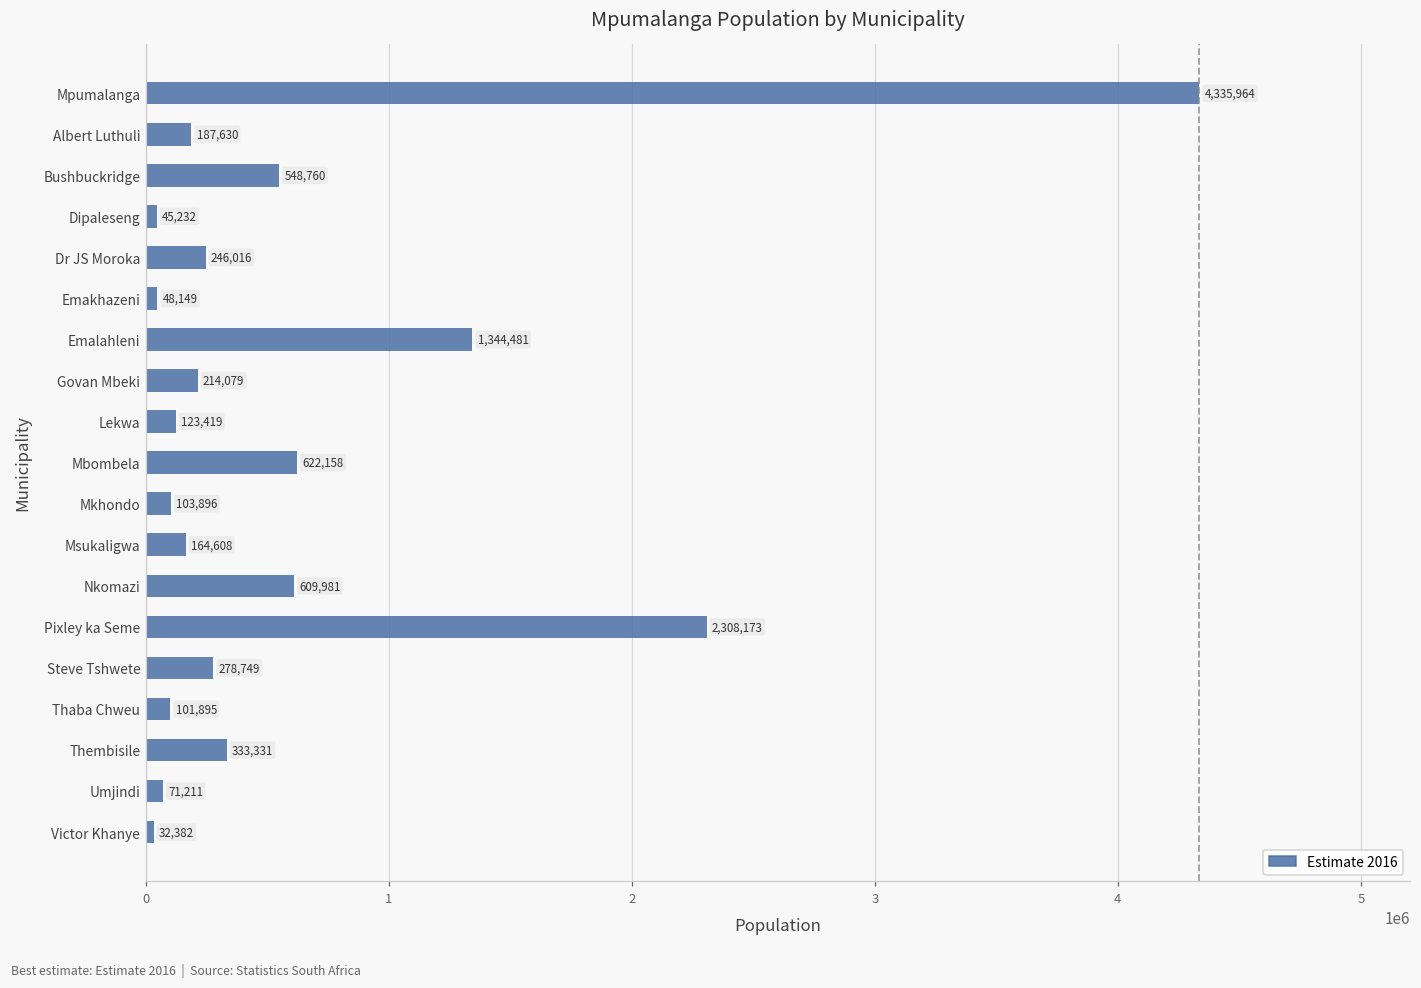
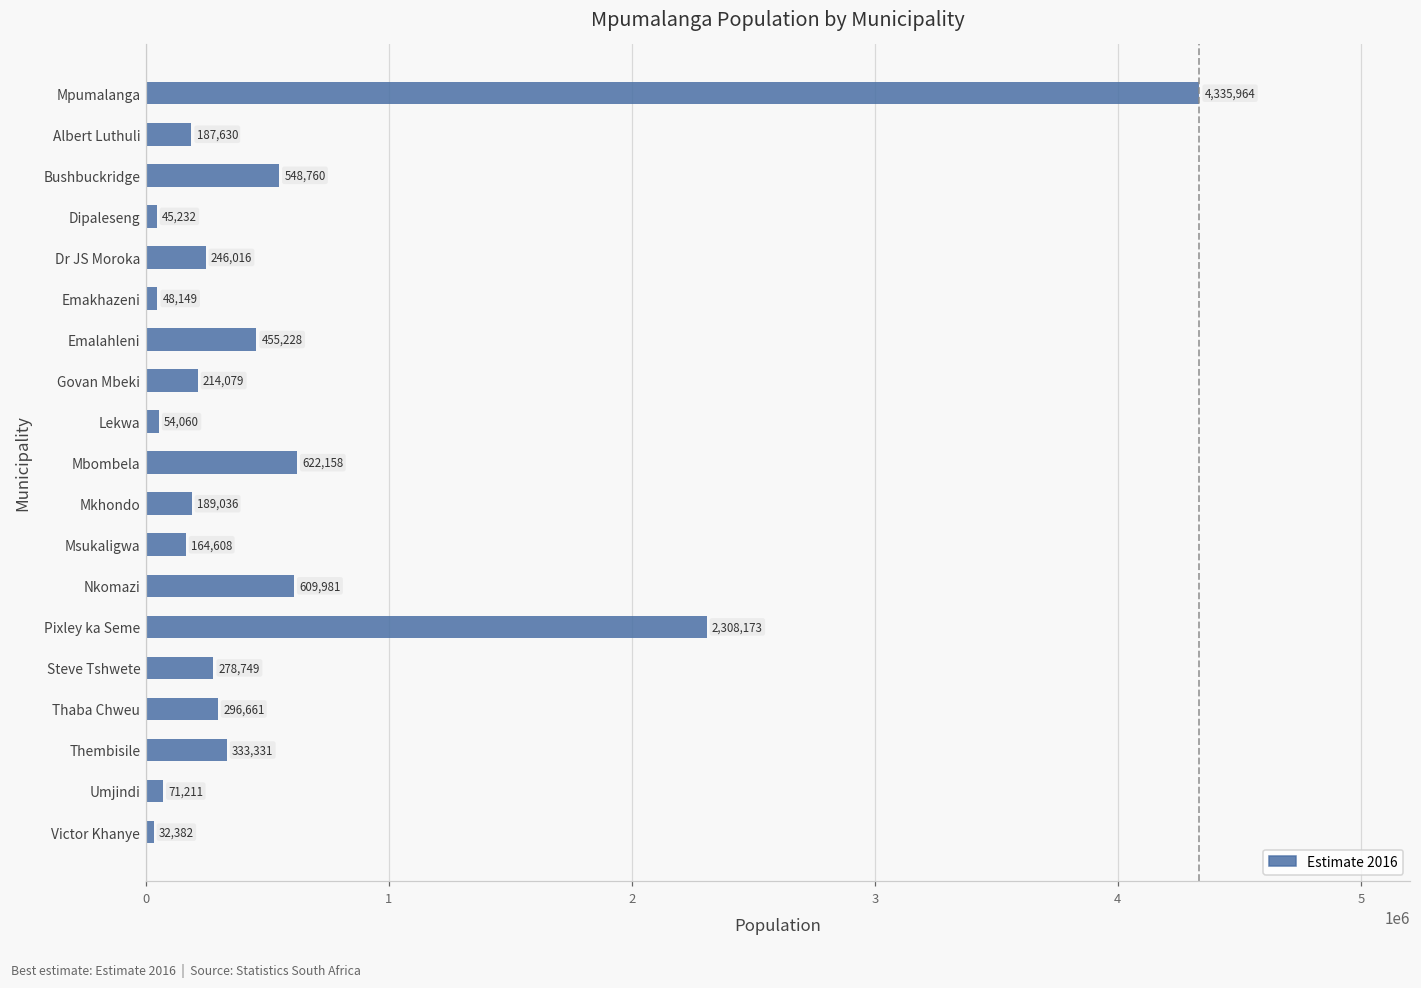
  {
-   "Emalahleni": "1,344,481",
-   "Lekwa": "123,419",
-   "Mkhondo": "103,896",
-   "Thaba Chweu": "101,895"
+   "Emalahleni": "455,228",
+   "Lekwa": "54,060",
+   "Mkhondo": "189,036",
+   "Thaba Chweu": "296,661"
  }
